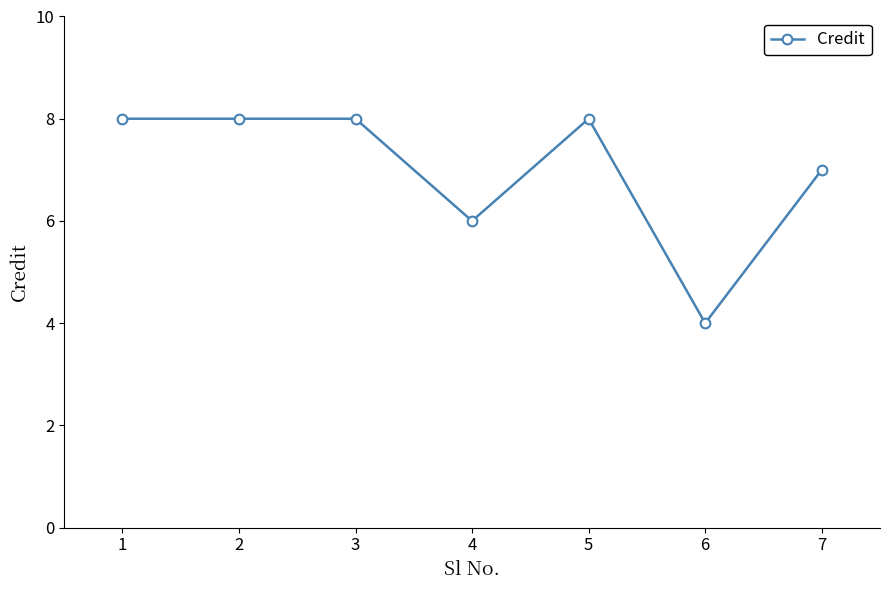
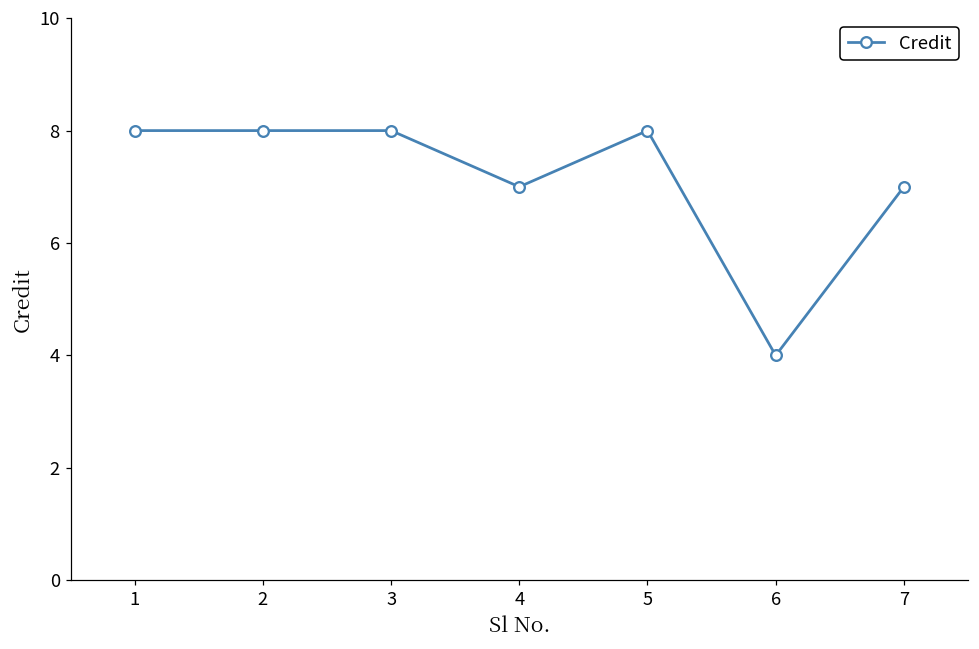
  {
    "1": 8,
    "2": 8,
    "3": 8,
-   "4": 6,
+   "4": 7,
    "5": 8,
    "6": 4,
    "7": 7
  }
